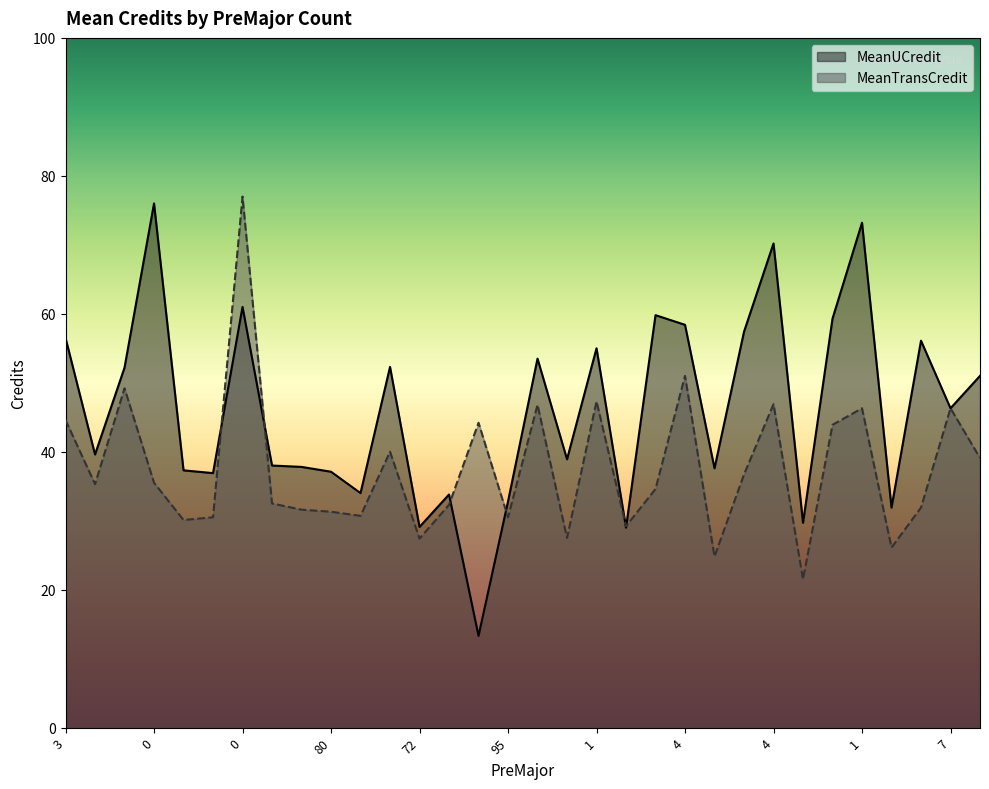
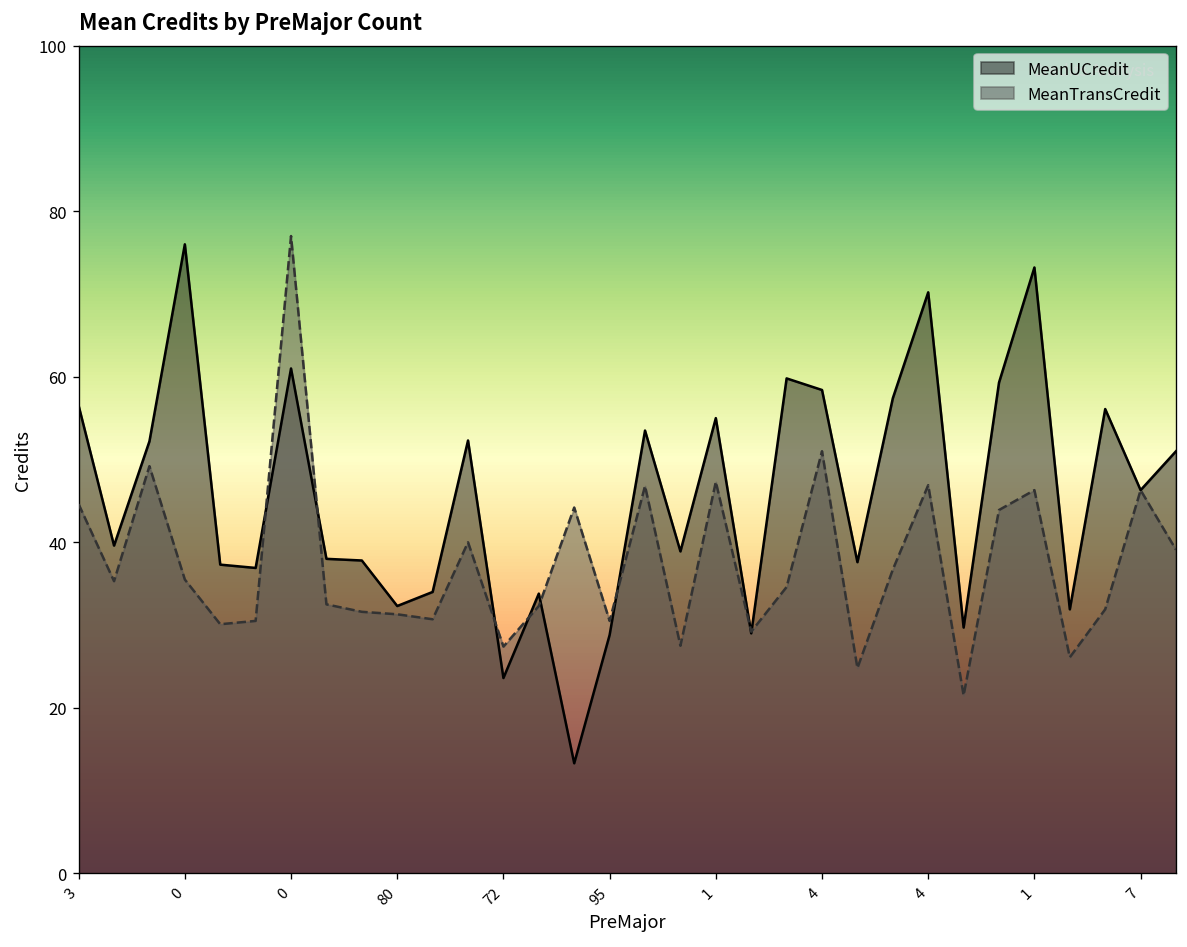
  {
    "MeanUCredit": {
      "3": 57,
-     "80": 37,
-     "72": 29,
-     "95": 33
+     "80": 32,
+     "72": 24,
+     "95": 29
    },
    "MeanTransCredit": {
      "3": 45,
      "80": 31,
      "72": 27,
      "95": 31
    }
  }
